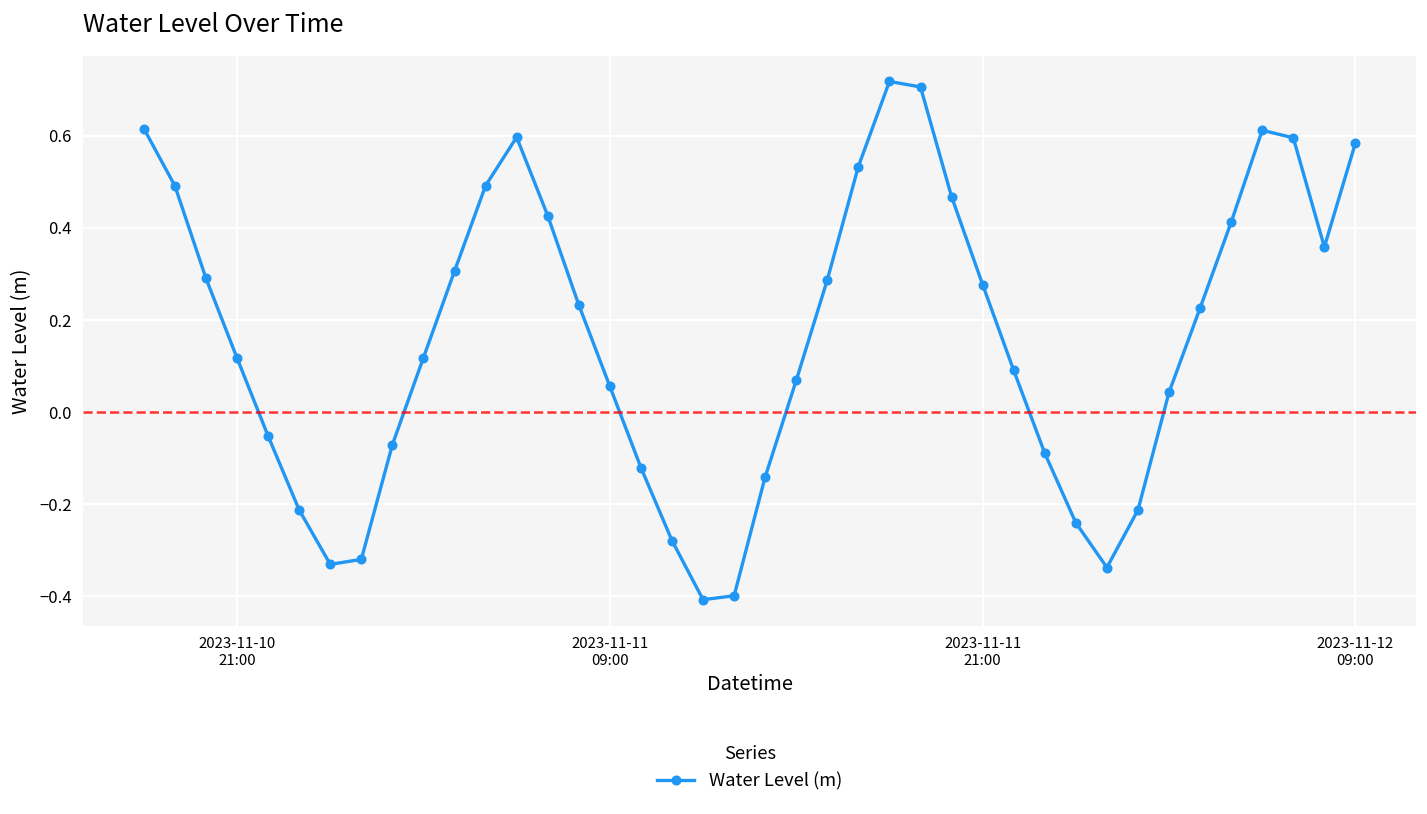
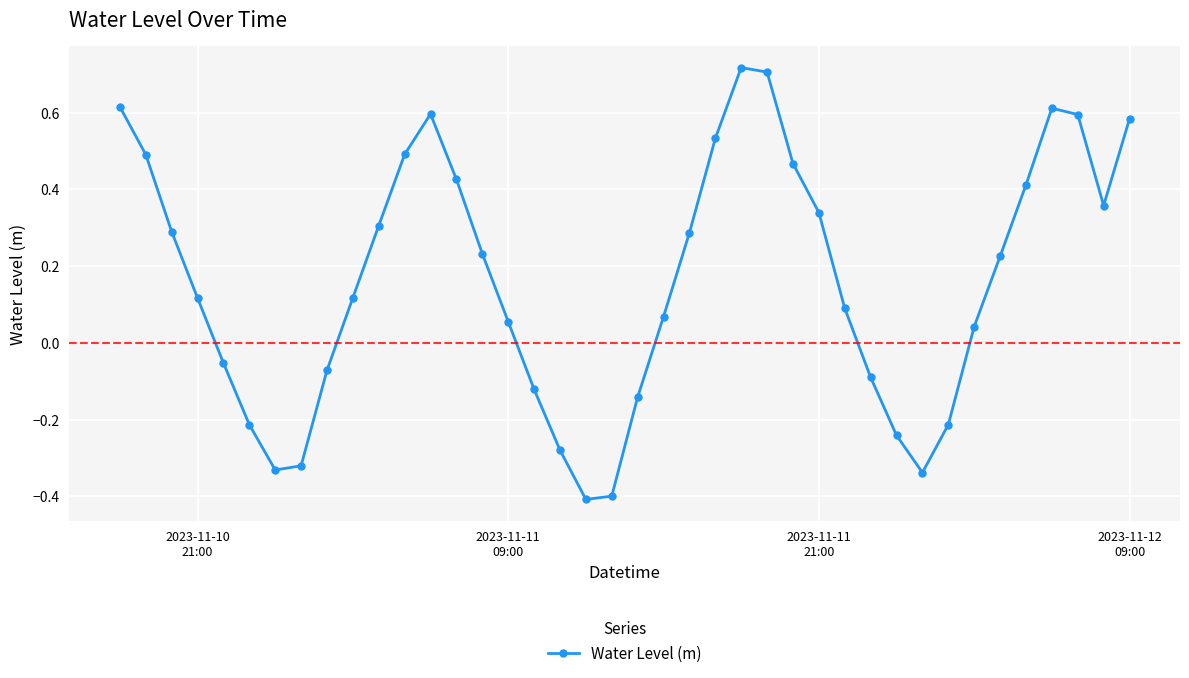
  {
    "2023-11-10 21:00": 0.12,
    "2023-11-11 09:00": 0.06,
-   "2023-11-11 21:00": 0.28,
+   "2023-11-11 21:00": 0.34,
    "2023-11-12 09:00": 0.58
  }
